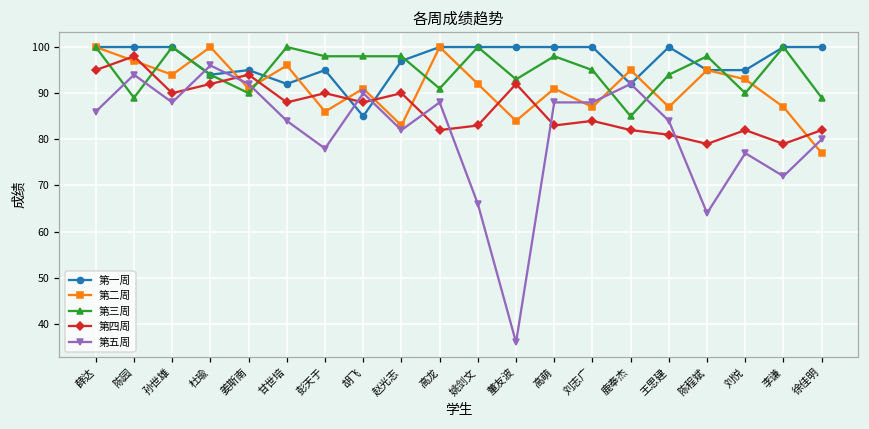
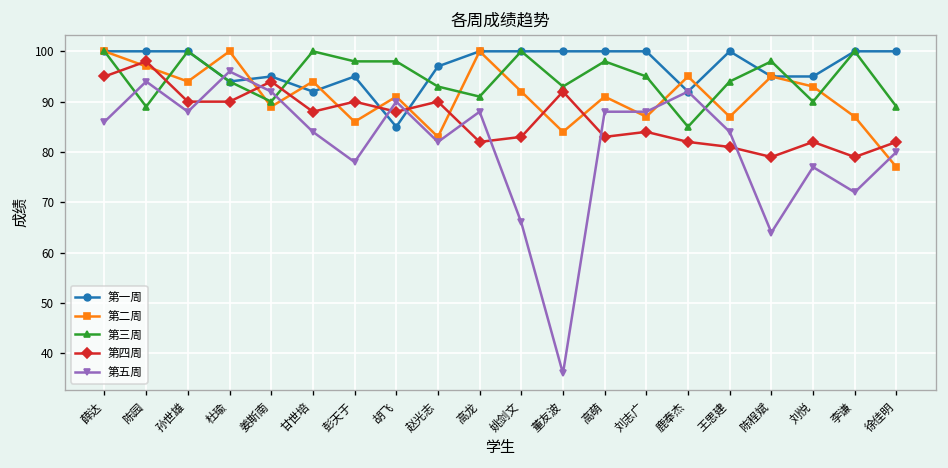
  {
    "第一周": {
      "陈园": 100,
      "姜斯南": 95,
      "甘世培": 92,
      "彭天于": 95,
      "胡飞": 85,
      "赵光志": 97,
      "董友波": 100,
      "高萌": 100,
      "刘志广": 100,
      "王思建": 100,
      "刘悦": 95,
      "徐佳明": 100
    },
    "第二周": {
      "陈园": 97,
      "孙世雄": 94,
      "杜瑜": 100,
-     "姜斯南": 91,
-     "甘世培": 96,
+     "姜斯南": 89,
+     "甘世培": 94,
      "彭天于": 86,
      "胡飞": 91,
      "赵光志": 83,
      "姚剑文": 92,
      "董友波": 84,
      "高萌": 91,
      "刘志广": 87,
      "鹿奉杰": 95,
      "王思建": 87,
      "刘悦": 93,
      "李谦": 87,
      "徐佳明": 77
    },
    "第三周": {
      "陈园": 89,
      "姜斯南": 90,
      "甘世培": 100,
      "彭天于": 98,
      "胡飞": 98,
-     "赵光志": 98,
+     "赵光志": 93,
      "高龙": 91,
      "董友波": 93,
      "高萌": 98,
      "刘志广": 95,
      "鹿奉杰": 85,
      "王思建": 94,
      "陈程斌": 98,
      "刘悦": 90,
      "徐佳明": 89
    },
    "第四周": {
      "薛达": 95,
      "陈园": 98,
      "孙世雄": 90,
-     "杜瑜": 92,
+     "杜瑜": 90,
      "姜斯南": 94,
      "甘世培": 88,
      "彭天于": 90,
      "胡飞": 88,
      "赵光志": 90,
      "高龙": 82,
      "姚剑文": 83,
      "董友波": 92,
      "高萌": 83,
      "刘志广": 84,
      "鹿奉杰": 82,
      "王思建": 81,
      "陈程斌": 79,
      "刘悦": 82,
      "李谦": 79,
      "徐佳明": 82
    },
    "第五周": {
      "薛达": 86,
      "陈园": 94,
      "孙世雄": 88,
      "杜瑜": 96,
      "姜斯南": 92,
      "甘世培": 84,
      "彭天于": 78,
      "胡飞": 90,
      "赵光志": 82,
      "高龙": 88,
      "姚剑文": 66,
      "董友波": 36,
      "高萌": 88,
      "刘志广": 88,
      "王思建": 84,
      "陈程斌": 64,
      "刘悦": 77,
      "李谦": 72,
      "徐佳明": 80
    }
  }
